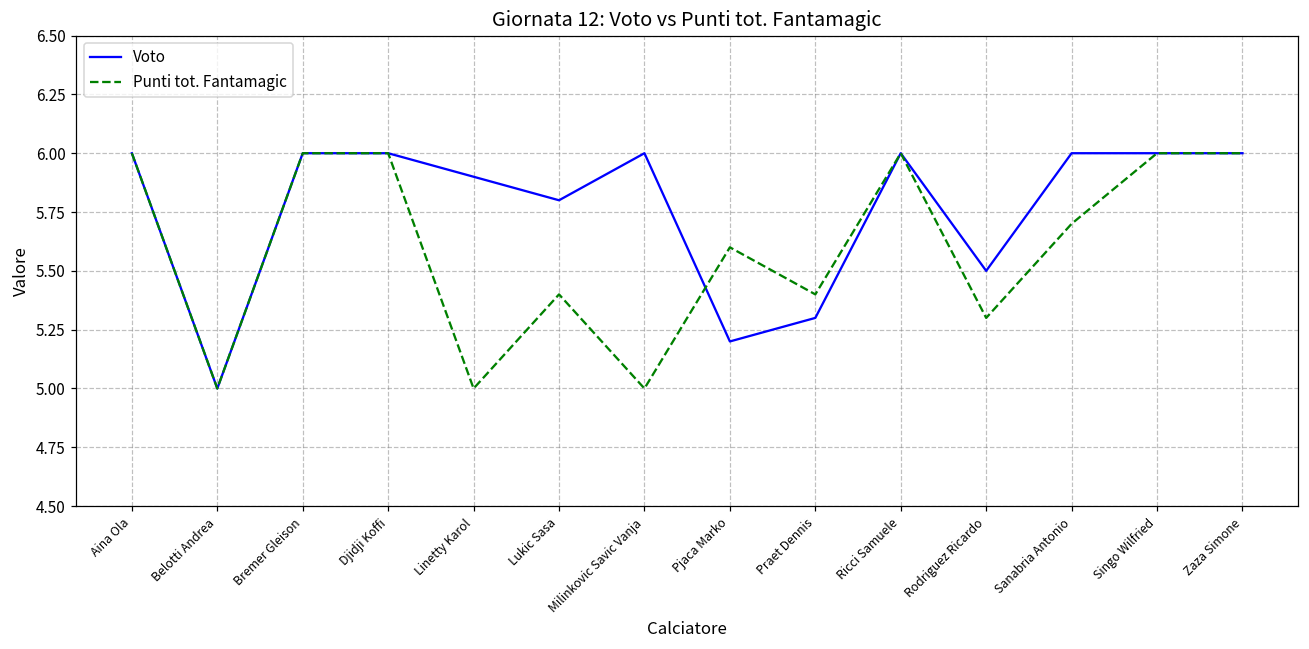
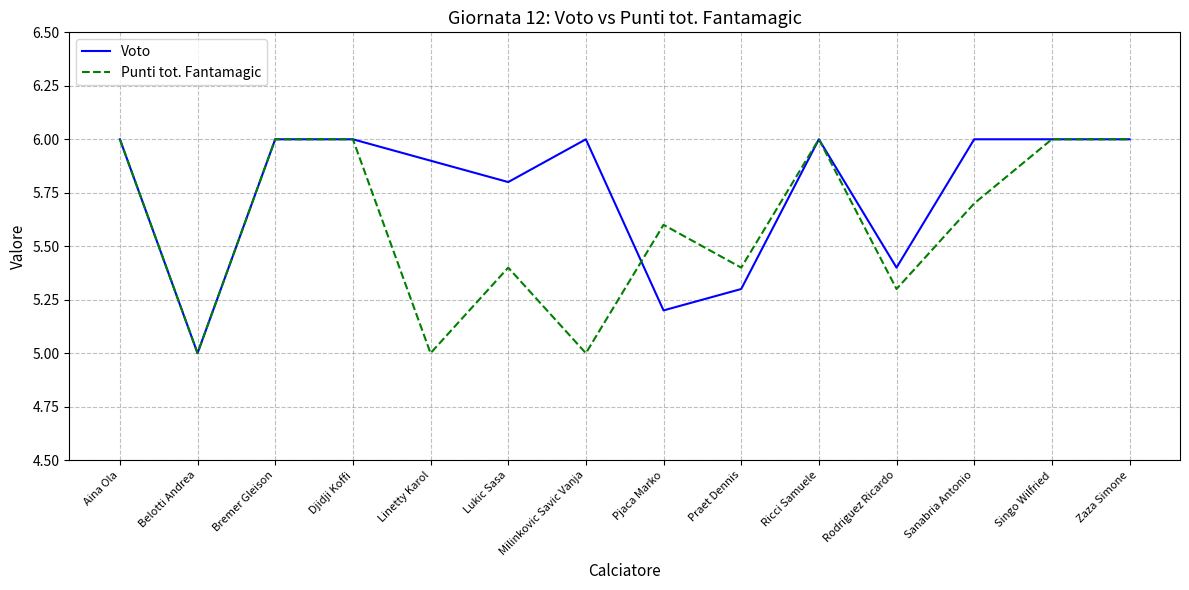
  {
    "Voto": {
      "Linetty Karol": 5.9,
      "Lukic Sasa": 5.8,
      "Milinkovic Savic Vanja": 6.0,
      "Pjaca Marko": 5.2,
      "Praet Dennis": 5.3,
-     "Rodriguez Ricardo": 5.5,
+     "Rodriguez Ricardo": 5.4,
      "Sanabria Antonio": 6.0
    },
    "Punti tot. Fantamagic": {
      "Linetty Karol": 5.0,
      "Lukic Sasa": 5.4,
      "Milinkovic Savic Vanja": 5.0,
      "Pjaca Marko": 5.6,
      "Praet Dennis": 5.4,
      "Rodriguez Ricardo": 5.3,
      "Sanabria Antonio": 5.7
    }
  }
